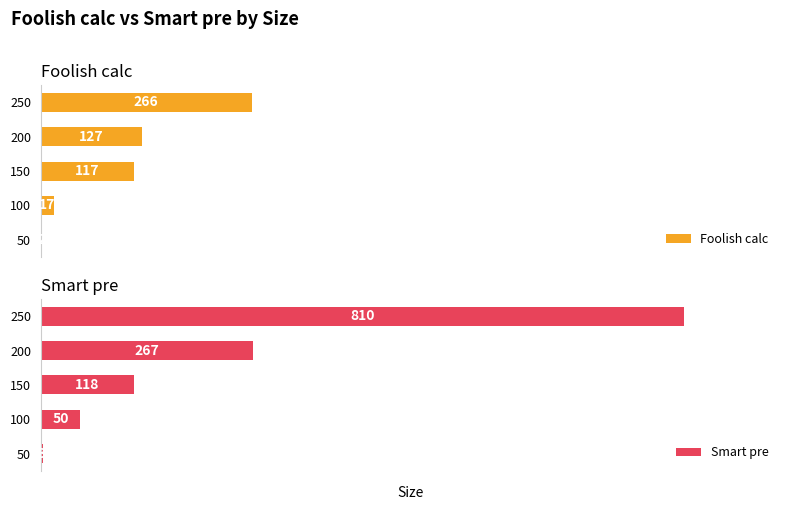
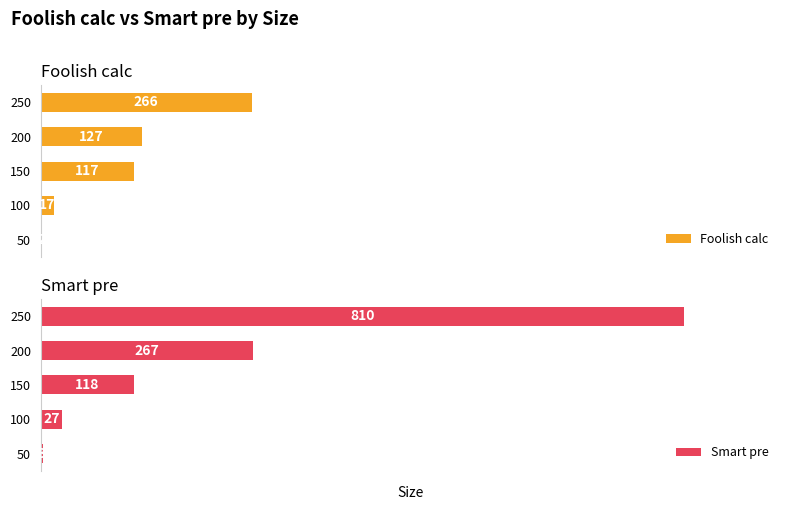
  {
    "Foolish calc": {
      "250": 266,
      "200": 127,
      "150": 117,
      "100": 17
    },
    "Smart pre": {
      "250": 810,
      "200": 267,
      "150": 118,
-     "100": 50
+     "100": 27
    }
  }
